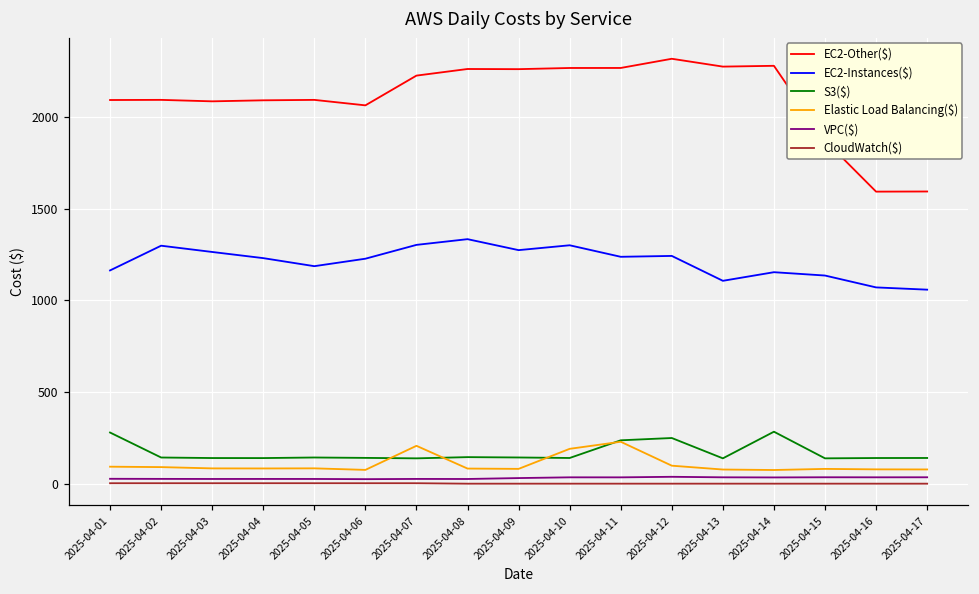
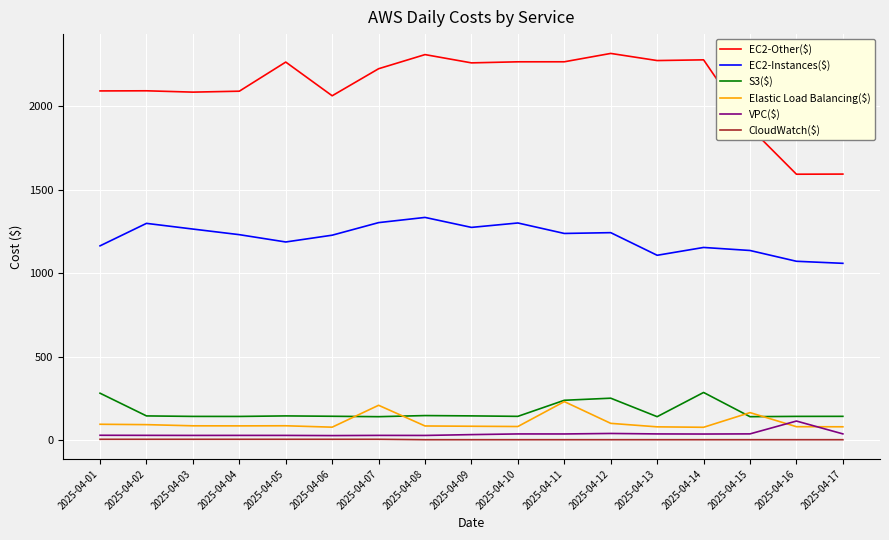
  {
    "EC2-Other($)": {
      "2025-04-01": 2090,
      "2025-04-02": 2090,
      "2025-04-03": 2090,
      "2025-04-04": 2090,
-     "2025-04-05": 2090,
+     "2025-04-05": 2270,
      "2025-04-06": 2060,
      "2025-04-07": 2230,
-     "2025-04-08": 2260,
+     "2025-04-08": 2310,
      "2025-04-09": 2260,
      "2025-04-10": 2270,
      "2025-04-11": 2270,
      "2025-04-12": 2320,
      "2025-04-13": 2270,
      "2025-04-14": 2280,
      "2025-04-16": 1590,
      "2025-04-17": 1590
    },
    "EC2-Instances($)": {
      "2025-04-01": 1160,
      "2025-04-02": 1300,
      "2025-04-03": 1260,
      "2025-04-04": 1230,
      "2025-04-05": 1190,
      "2025-04-06": 1230,
      "2025-04-07": 1300,
      "2025-04-08": 1330,
      "2025-04-09": 1270,
      "2025-04-10": 1300,
      "2025-04-11": 1240,
      "2025-04-12": 1240,
      "2025-04-13": 1110,
      "2025-04-14": 1150,
      "2025-04-15": 1140,
      "2025-04-16": 1070,
      "2025-04-17": 1060
    },
    "S3($)": {
      "2025-04-01": 280,
      "2025-04-02": 140,
      "2025-04-03": 140,
      "2025-04-04": 140,
      "2025-04-05": 140,
      "2025-04-06": 140,
      "2025-04-07": 140,
      "2025-04-08": 150,
      "2025-04-09": 140,
      "2025-04-10": 140,
      "2025-04-12": 250,
      "2025-04-13": 140,
      "2025-04-14": 280,
      "2025-04-15": 140,
      "2025-04-16": 140,
      "2025-04-17": 140
    },
    "Elastic Load Balancing($)": {
      "2025-04-01": 90,
      "2025-04-02": 90,
      "2025-04-03": 80,
      "2025-04-04": 80,
      "2025-04-05": 90,
      "2025-04-06": 80,
      "2025-04-07": 210,
      "2025-04-08": 80,
      "2025-04-09": 80,
-     "2025-04-10": 190,
+     "2025-04-10": 80,
      "2025-04-12": 100,
      "2025-04-13": 80,
      "2025-04-14": 80,
-     "2025-04-15": 80,
+     "2025-04-15": 160,
      "2025-04-16": 80,
      "2025-04-17": 80
    },
    "VPC($)": {
      "2025-04-01": 30,
      "2025-04-02": 30,
      "2025-04-03": 30,
      "2025-04-04": 30,
      "2025-04-05": 30,
      "2025-04-06": 30,
      "2025-04-07": 30,
      "2025-04-08": 30,
      "2025-04-09": 30,
      "2025-04-10": 40,
      "2025-04-11": 40,
      "2025-04-12": 40,
      "2025-04-13": 40,
      "2025-04-14": 40,
      "2025-04-15": 40,
-     "2025-04-16": 40,
+     "2025-04-16": 110,
      "2025-04-17": 40
    },
    "CloudWatch($)": {
      "2025-04-01": 0,
      "2025-04-02": 0,
      "2025-04-03": 0,
      "2025-04-04": 0,
      "2025-04-05": 0,
      "2025-04-06": 0,
      "2025-04-07": 0,
      "2025-04-08": 0,
      "2025-04-09": 0,
      "2025-04-10": 0,
      "2025-04-11": 0,
      "2025-04-12": 0,
      "2025-04-13": 0,
      "2025-04-14": 0,
      "2025-04-15": 0,
      "2025-04-16": 0,
      "2025-04-17": 0
    }
  }
